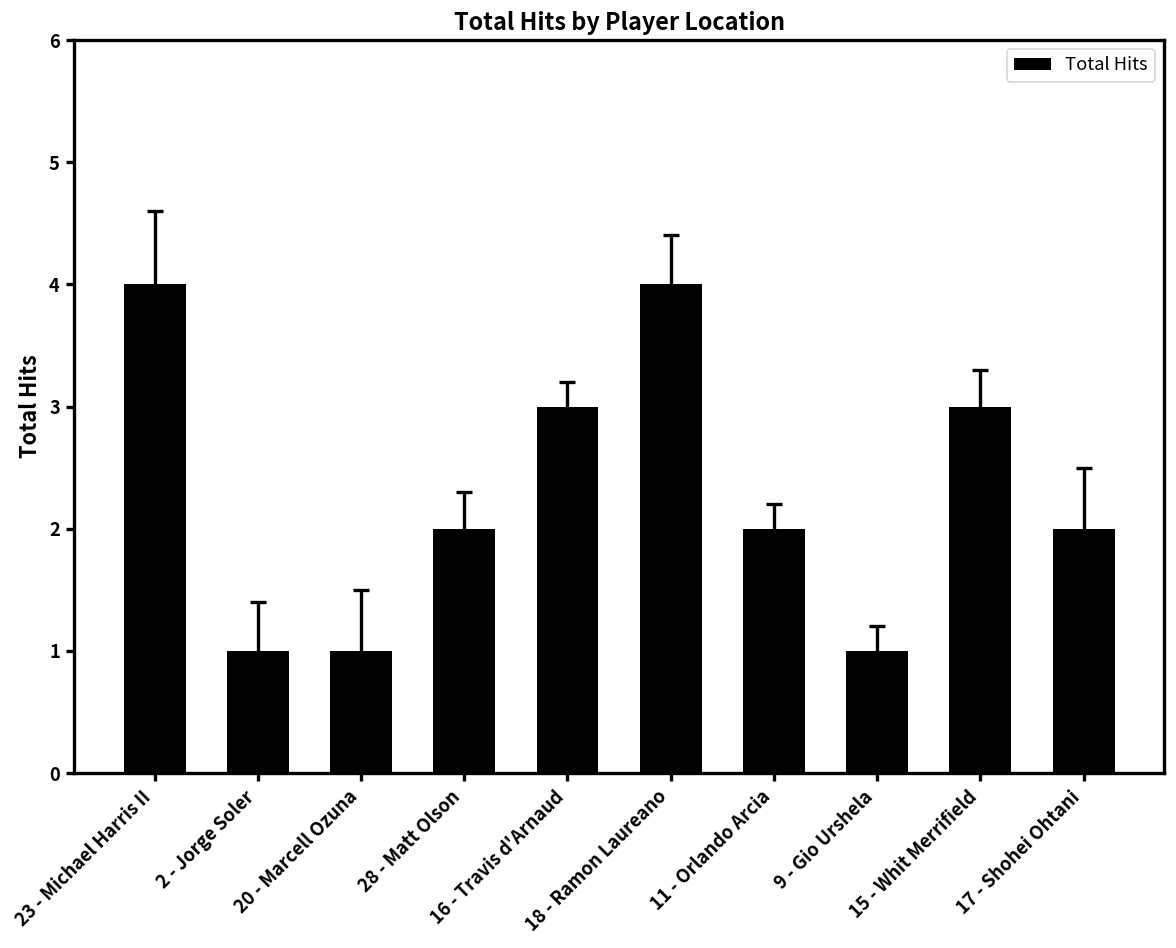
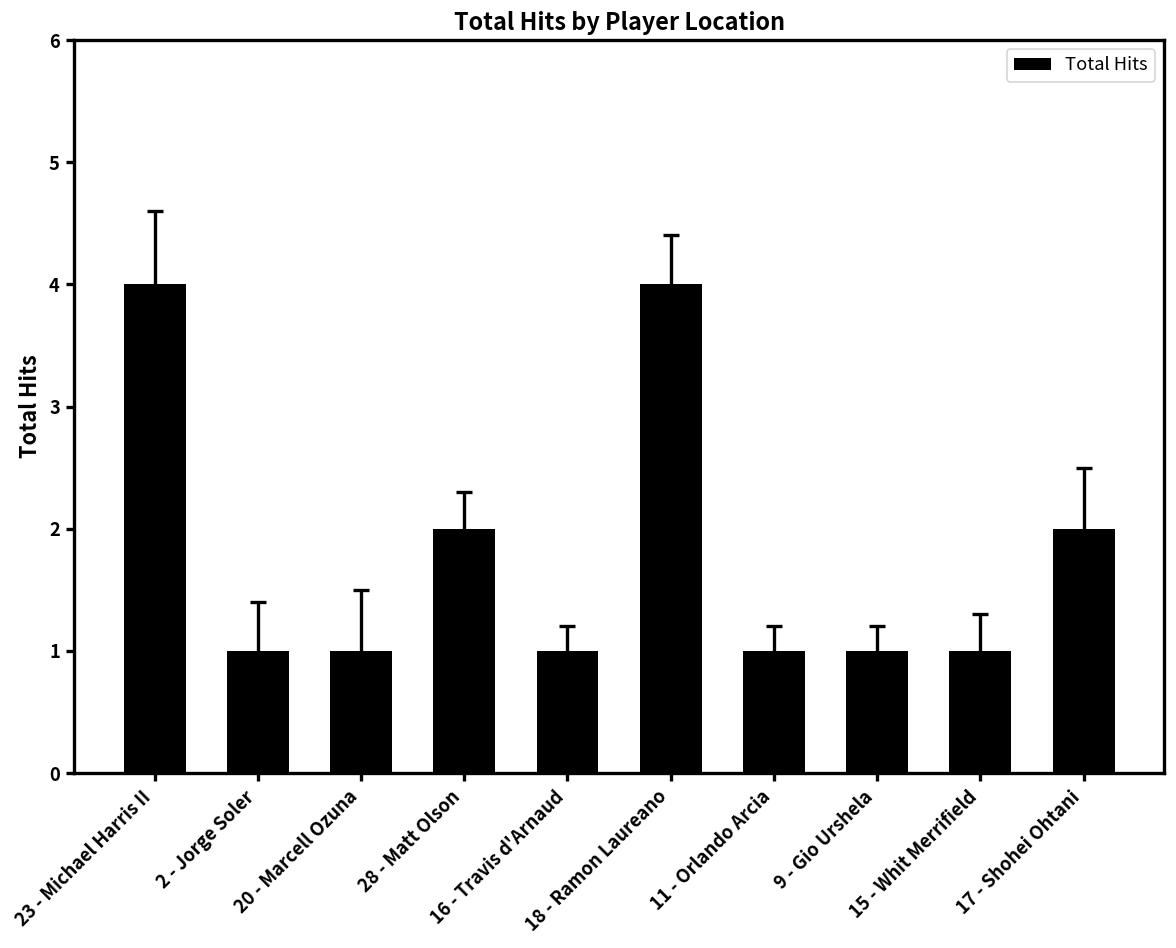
  {
    "Total Hits": {
      "23 - Michael Harris II": 4,
      "2 - Jorge Soler": 1,
      "20 - Marcell Ozuna": 1,
      "28 - Matt Olson": 2,
-     "16 - Travis d'Arnaud": 3,
+     "16 - Travis d'Arnaud": 1,
      "18 - Ramon Laureano": 4,
-     "11 - Orlando Arcia": 2,
+     "11 - Orlando Arcia": 1,
      "9 - Gio Urshela": 1,
-     "15 - Whit Merrifield": 3,
+     "15 - Whit Merrifield": 1,
      "17 - Shohei Ohtani": 2
    }
  }
